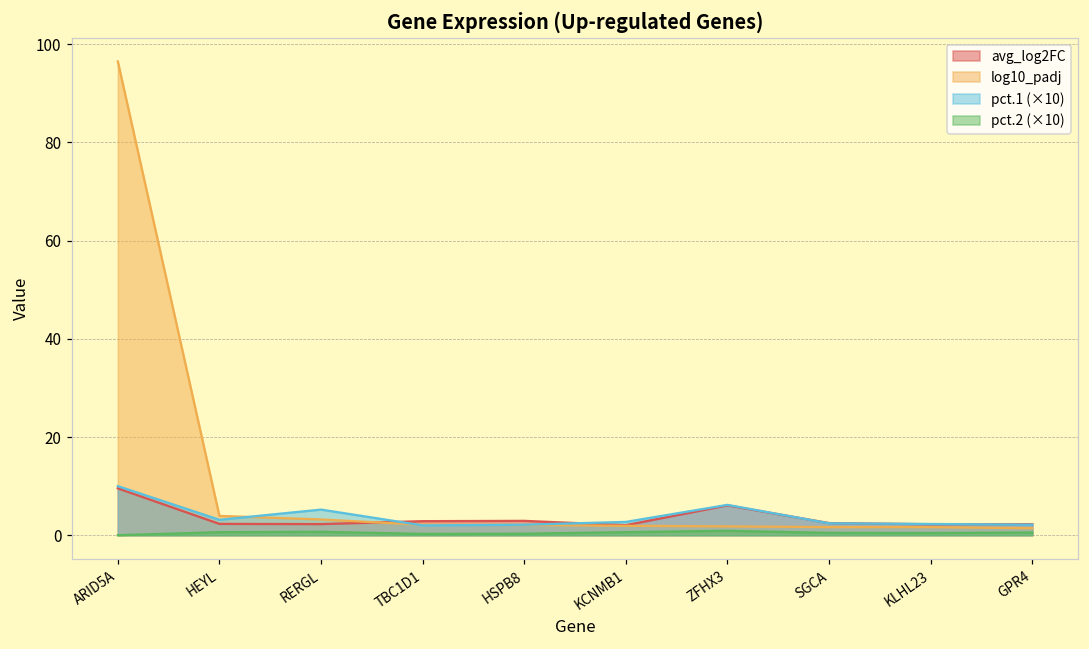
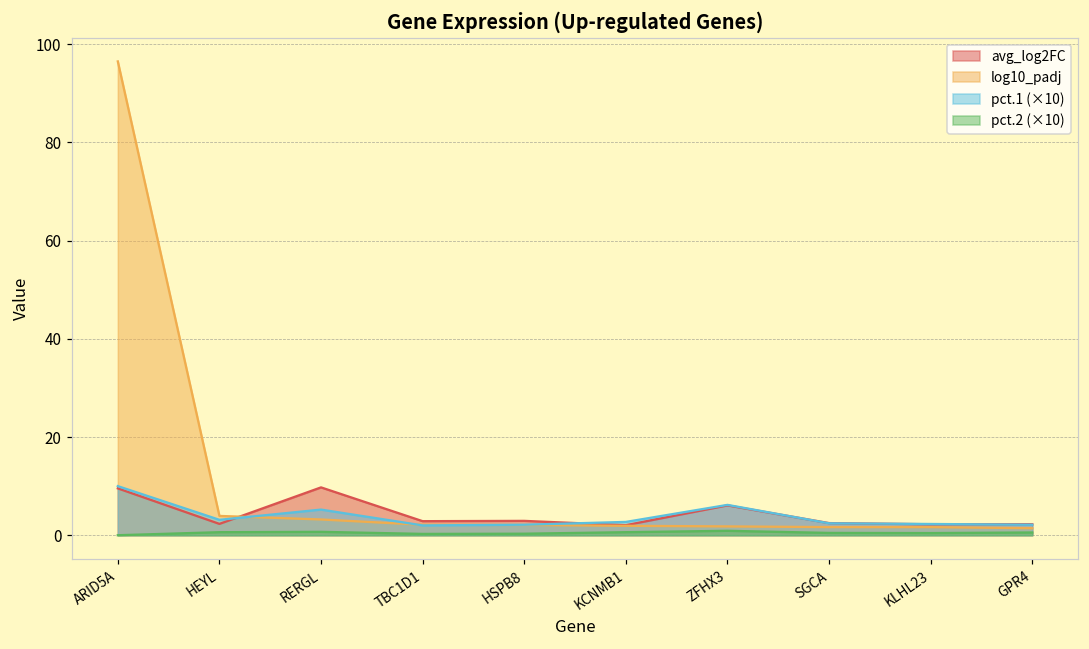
  {
    "avg_log2FC": {
      "HEYL": 2,
-     "RERGL": 2,
+     "RERGL": 10,
      "TBC1D1": 3,
      "HSPB8": 3
    },
    "log10_padj": {
      "ARID5A": 96,
      "HEYL": 4,
      "RERGL": 3,
      "ZFHX3": 2,
      "SGCA": 2,
      "KLHL23": 2,
      "GPR4": 1
    },
    "pct.1 (×10)": {
      "HEYL": 3,
      "RERGL": 5,
      "KCNMB1": 3
    },
    "pct.2 (×10)": {
      "ARID5A": 0,
      "HEYL": 1,
      "RERGL": 1,
      "TBC1D1": 0,
      "HSPB8": 0,
      "KCNMB1": 1,
      "ZFHX3": 1,
      "SGCA": 0,
      "KLHL23": 0,
      "GPR4": 1
    }
  }
